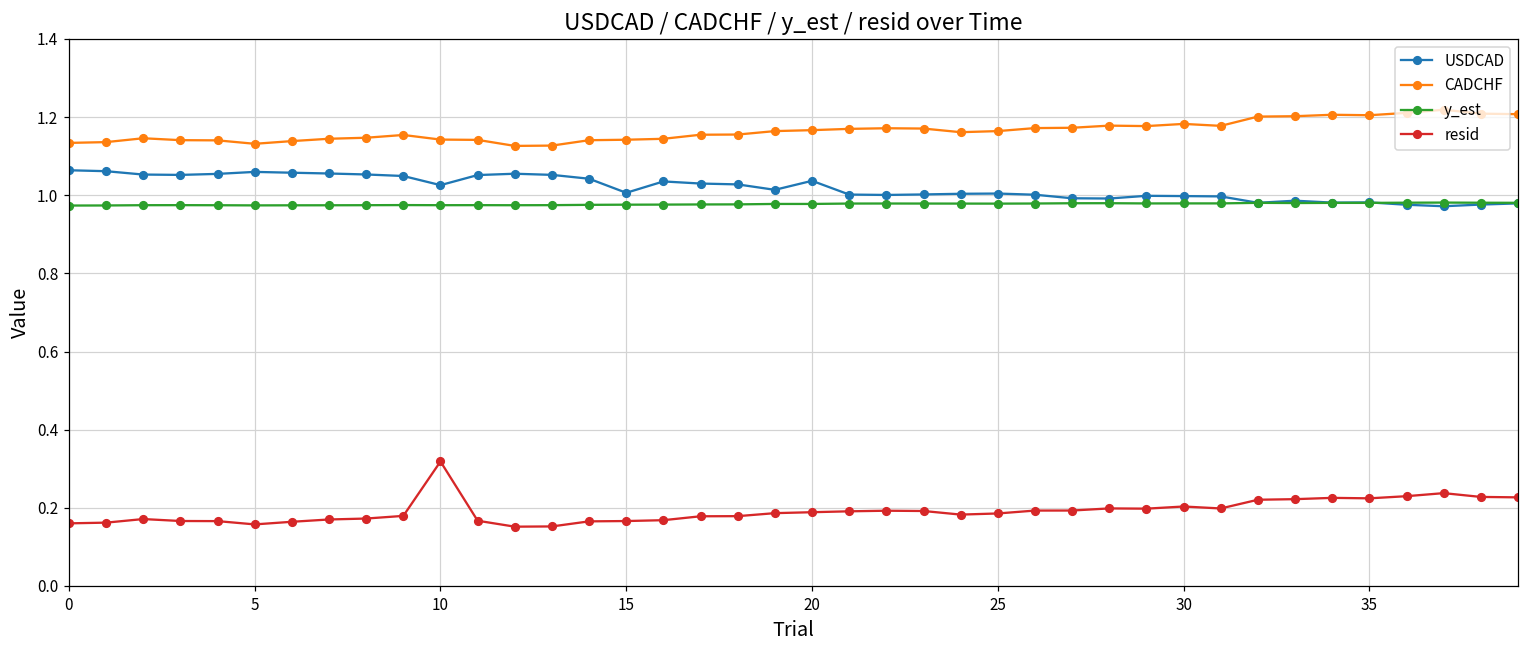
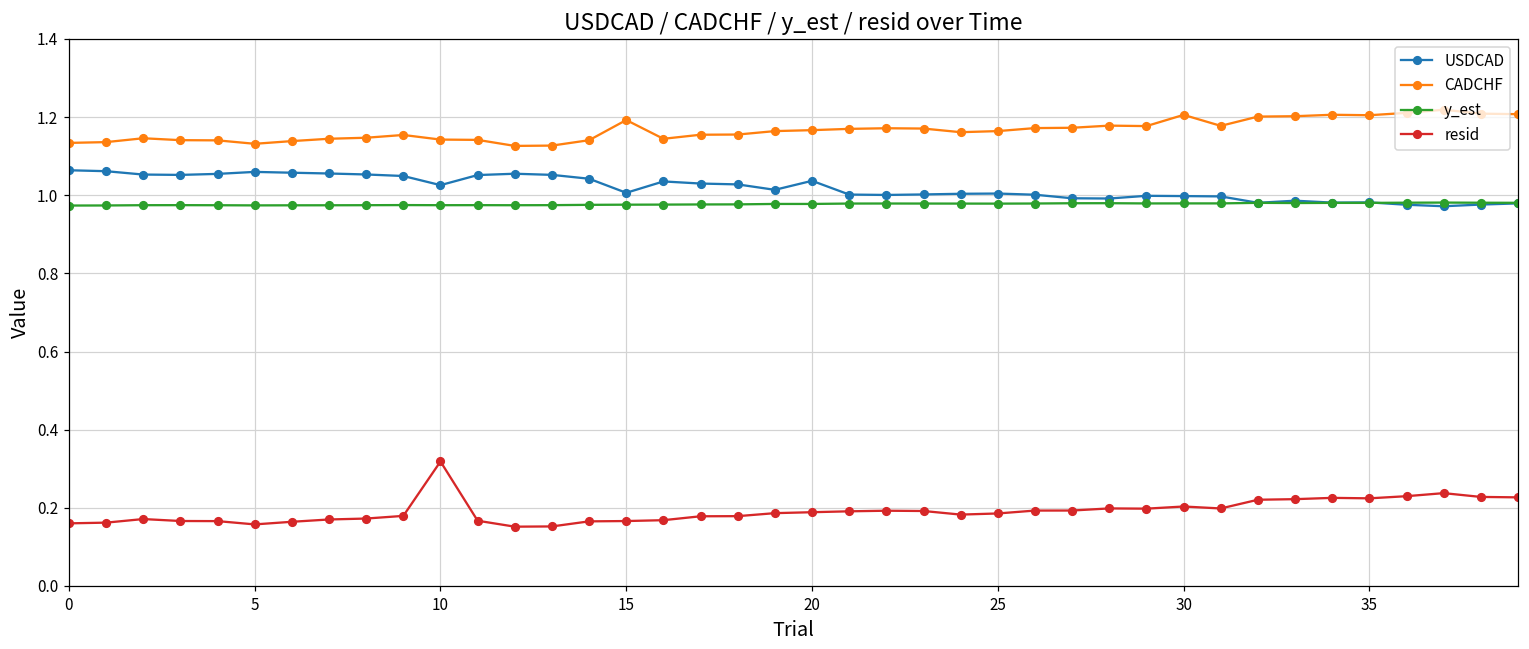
  {
    "USDCAD": {
      "0": 1.06,
      "5": 1.06,
      "10": 1.03,
      "15": 1.01,
      "20": 1.04,
      "25": 1.00,
      "30": 1.00
    },
    "CADCHF": {
      "0": 1.13,
      "5": 1.13,
      "10": 1.14,
-     "15": 1.14,
+     "15": 1.19,
      "20": 1.17,
      "25": 1.16,
-     "30": 1.18,
+     "30": 1.21,
      "35": 1.20
    },
    "y_est": {
      "0": 0.97,
      "5": 0.97,
      "10": 0.97,
      "15": 0.98,
      "20": 0.98,
      "25": 0.98,
      "30": 0.98
    },
    "resid": {
      "0": 0.16,
      "5": 0.16,
      "10": 0.32,
      "15": 0.17,
      "20": 0.19,
      "25": 0.19,
      "30": 0.20,
      "35": 0.22
    }
  }
